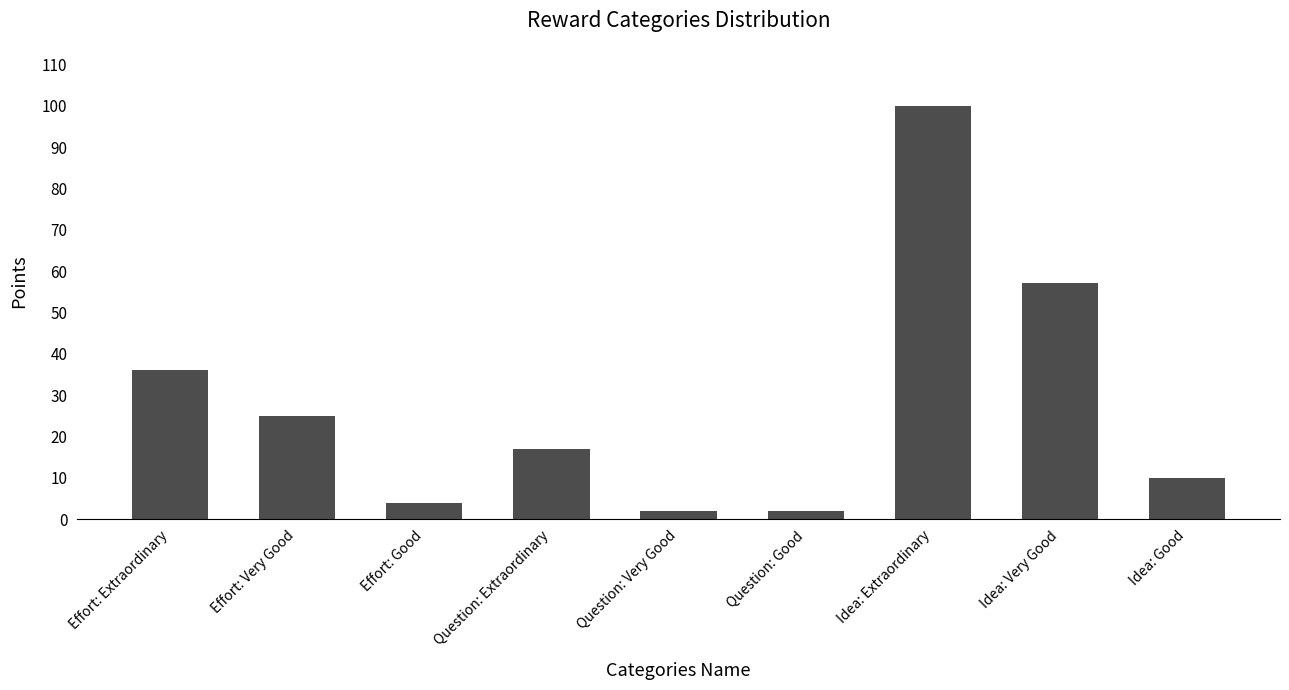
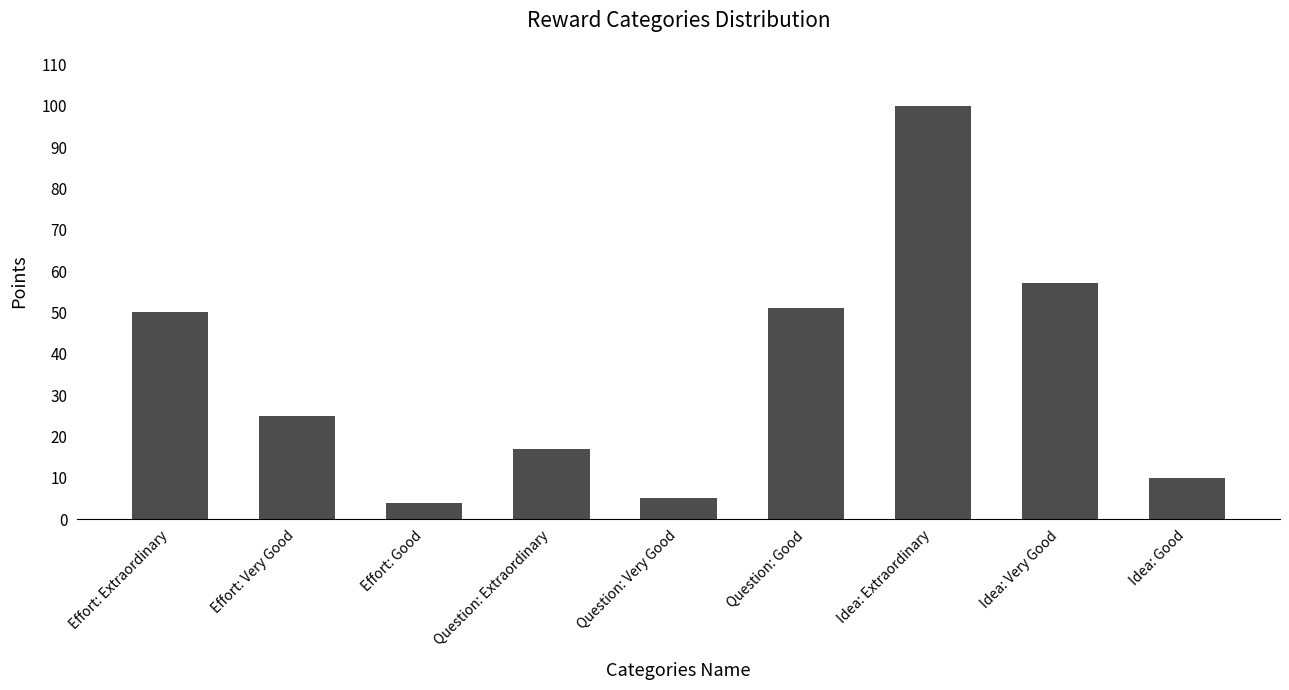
  {
-   "Effort: Extraordinary": 36,
+   "Effort: Extraordinary": 50,
    "Effort: Very Good": 25,
    "Effort: Good": 4,
    "Question: Extraordinary": 17,
-   "Question: Very Good": 2,
-   "Question: Good": 2,
+   "Question: Very Good": 5,
+   "Question: Good": 51,
    "Idea: Extraordinary": 100,
    "Idea: Very Good": 57,
    "Idea: Good": 10
  }
